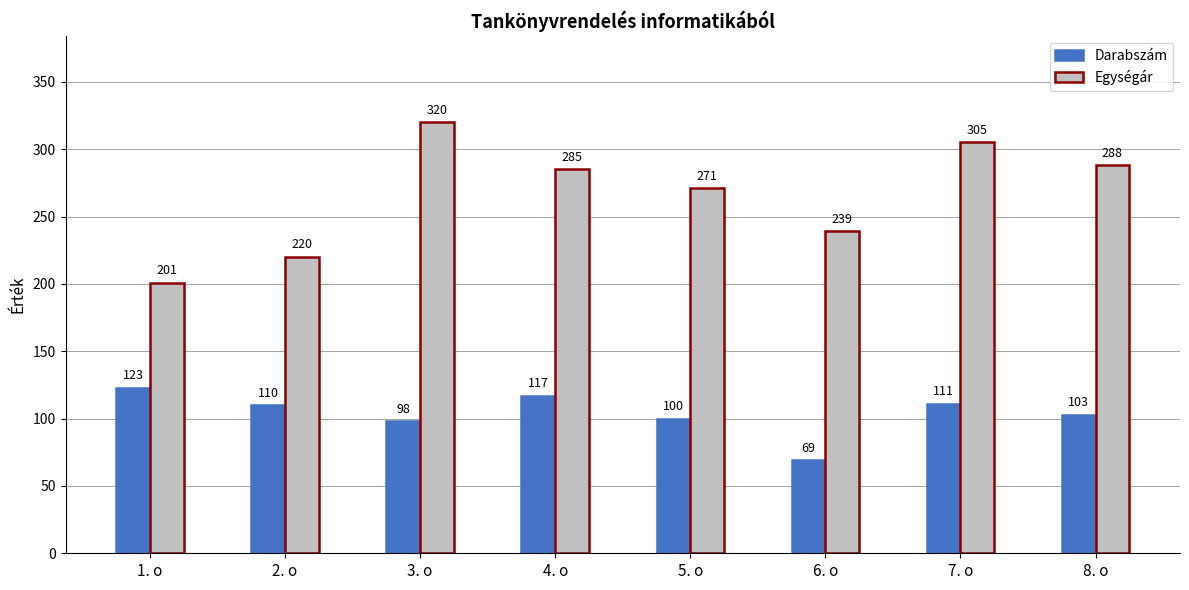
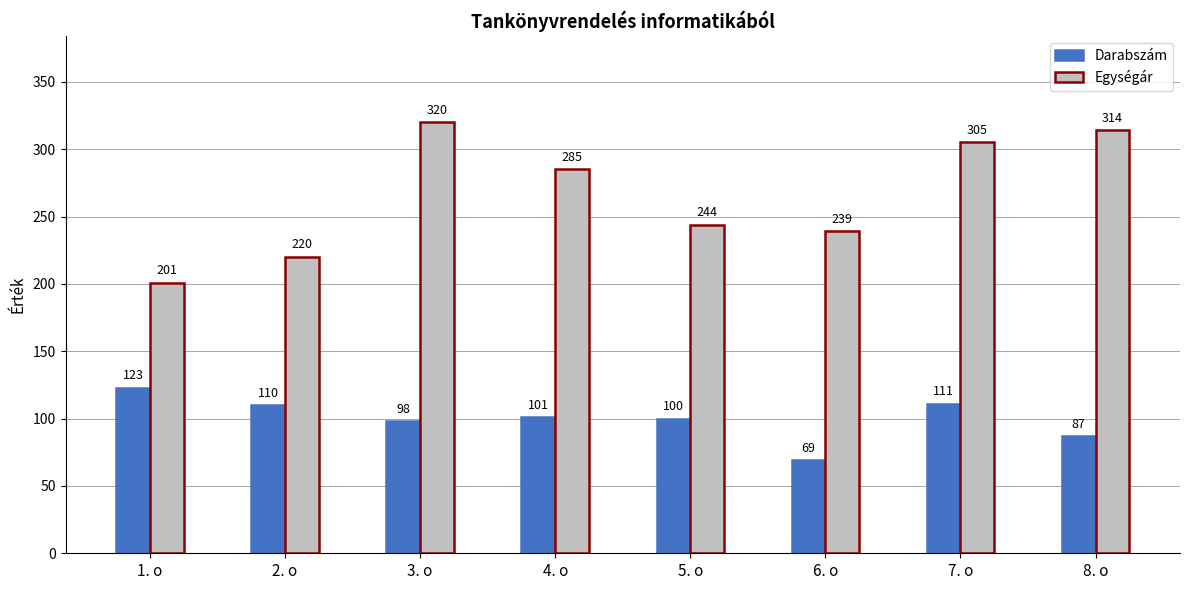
  {
    "Darabszám": {
      "1. o": 123,
      "2. o": 110,
      "3. o": 98,
-     "4. o": 117,
+     "4. o": 101,
      "5. o": 100,
      "6. o": 69,
      "7. o": 111,
-     "8. o": 103
+     "8. o": 87
    },
    "Egységár": {
      "1. o": 201,
      "2. o": 220,
      "3. o": 320,
      "4. o": 285,
-     "5. o": 271,
+     "5. o": 244,
      "6. o": 239,
      "7. o": 305,
-     "8. o": 288
+     "8. o": 314
    }
  }
